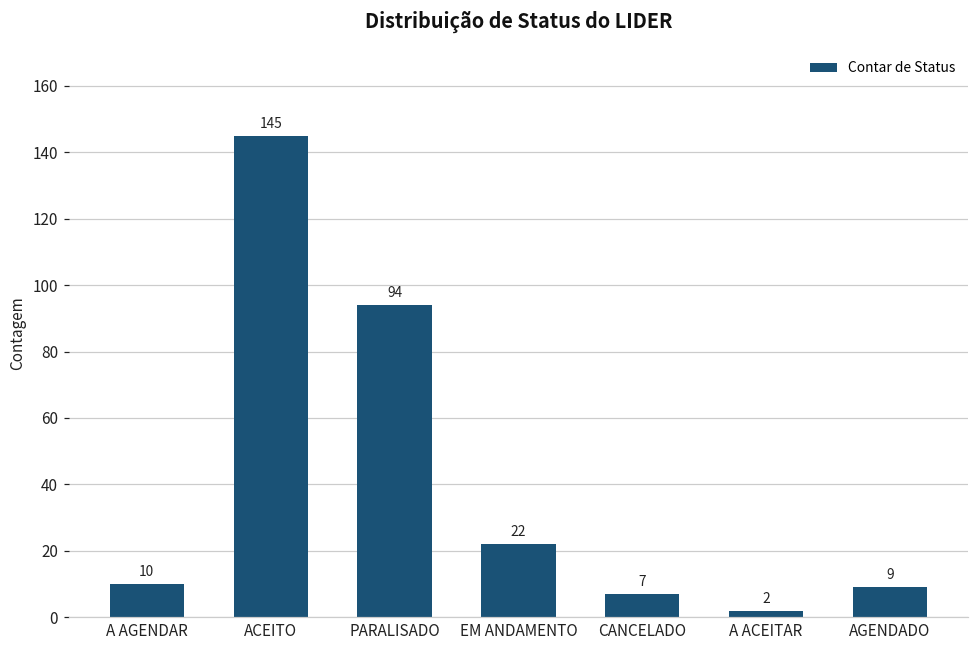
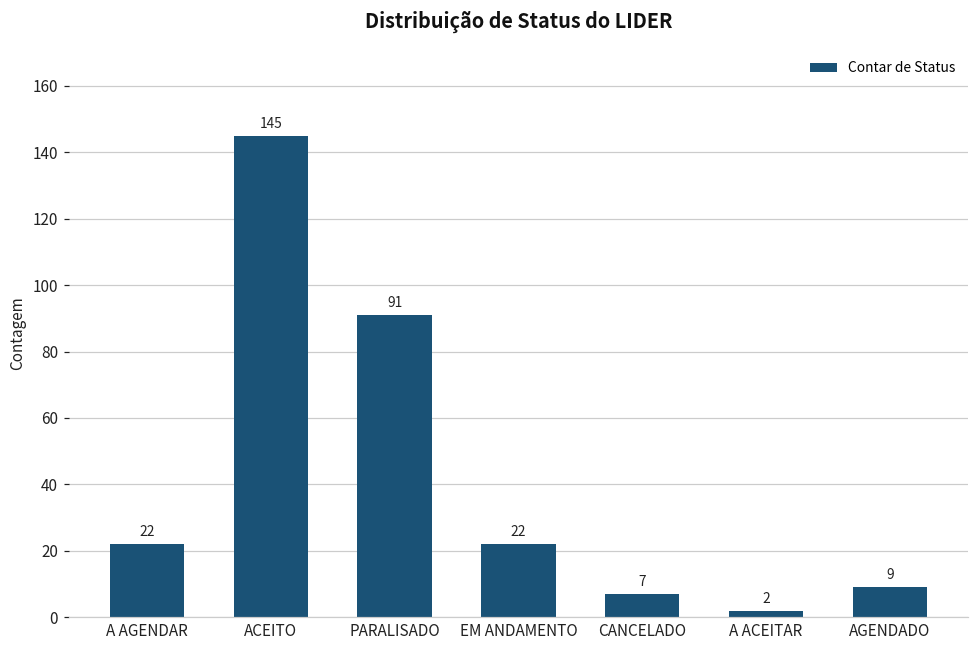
  {
-   "A AGENDAR": 10,
+   "A AGENDAR": 22,
    "ACEITO": 145,
-   "PARALISADO": 94,
+   "PARALISADO": 91,
    "EM ANDAMENTO": 22,
    "CANCELADO": 7,
    "A ACEITAR": 2,
    "AGENDADO": 9
  }
